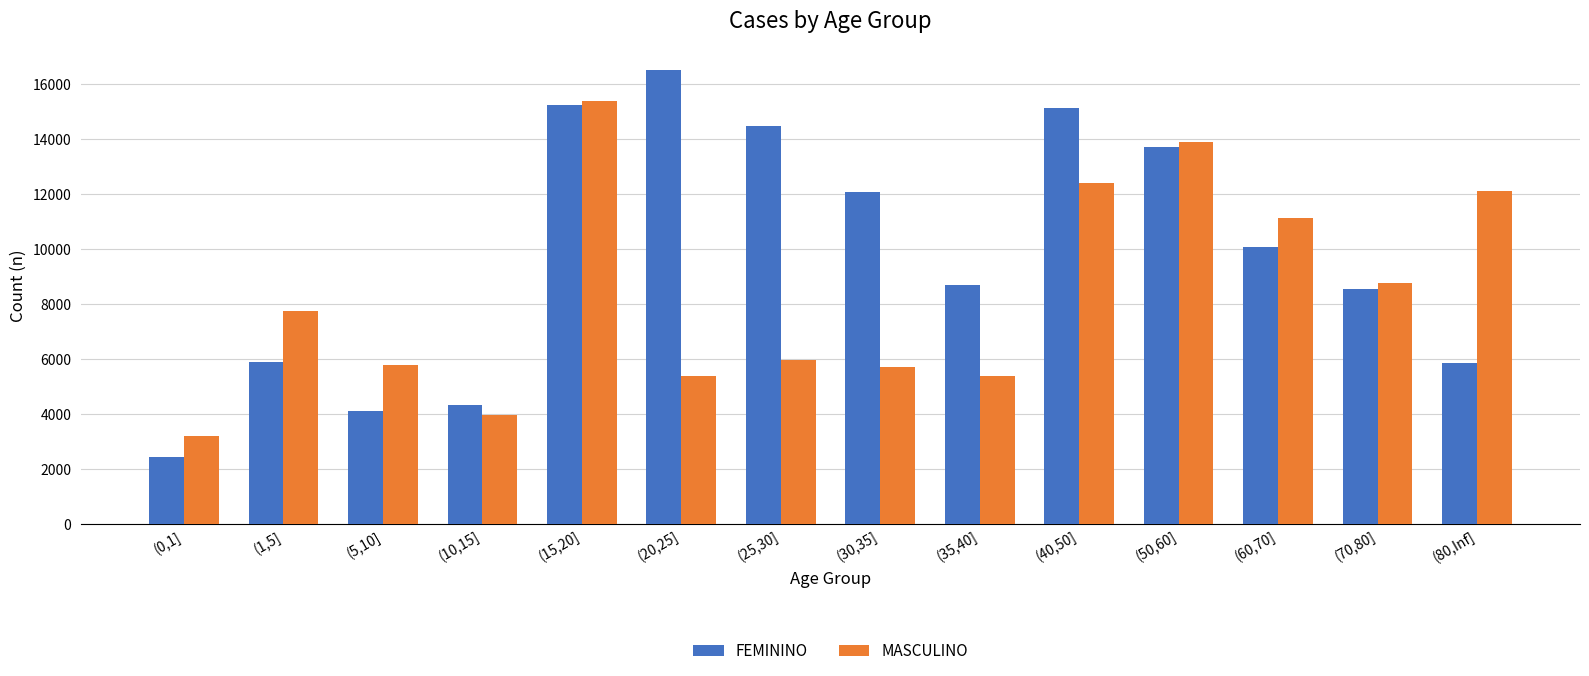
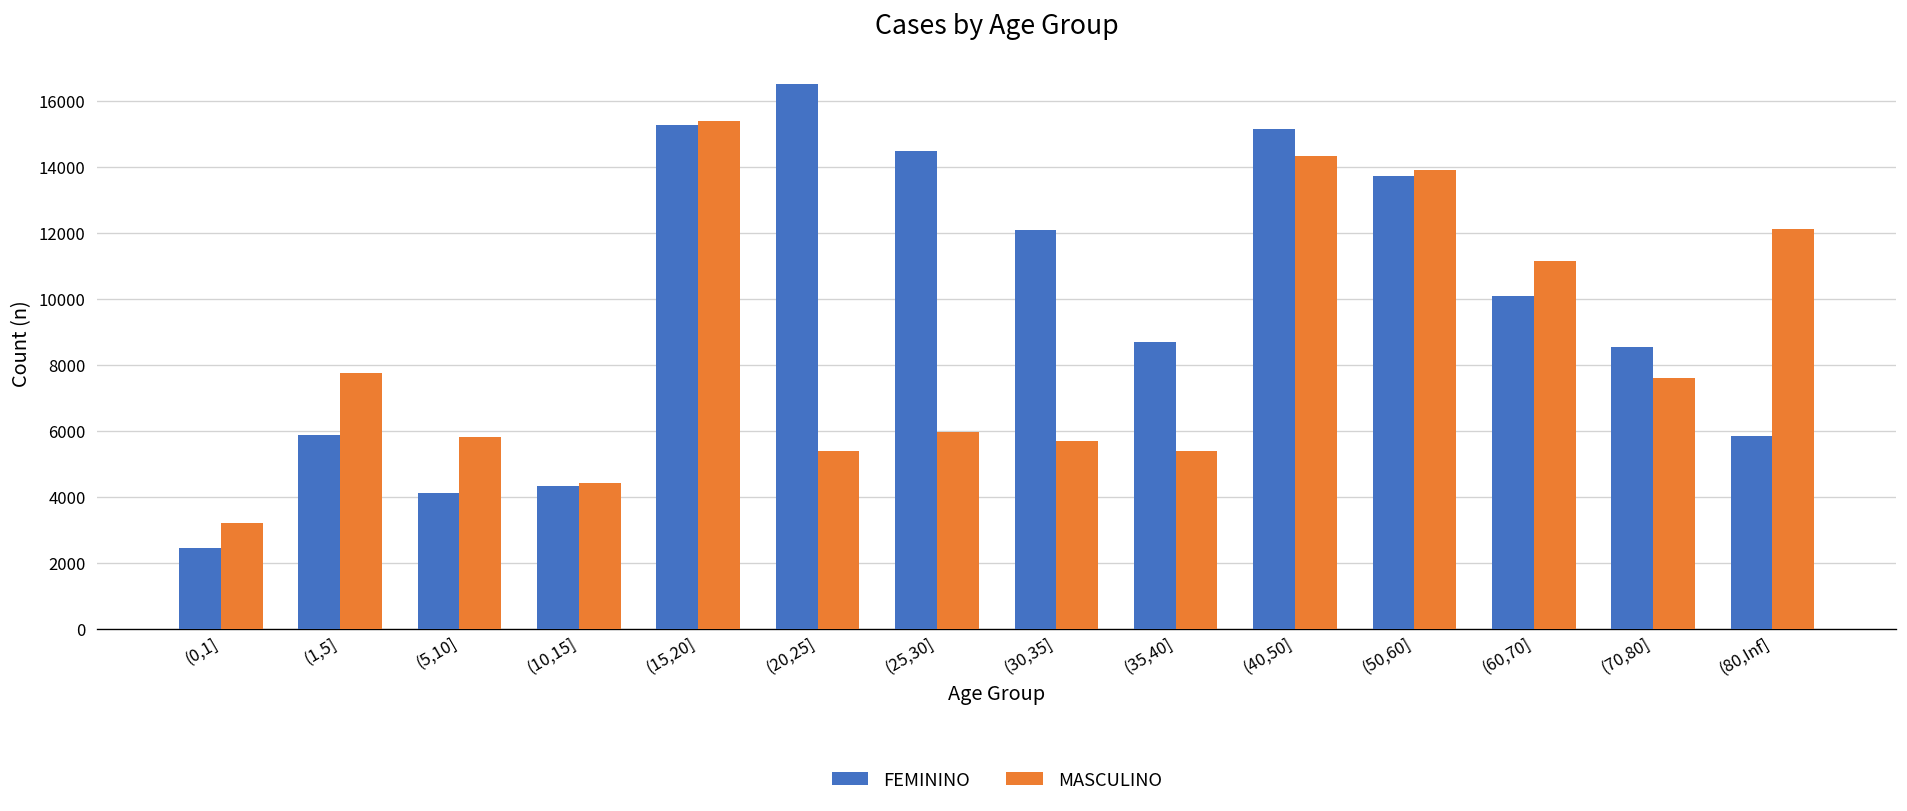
  {
    "FEMININO": {
      "(0,1]": 2400,
      "(1,5]": 5900,
      "(5,10]": 4100,
      "(10,15]": 4300,
      "(15,20]": 15300,
      "(20,25]": 16500,
      "(25,30]": 14500,
      "(30,35]": 12100,
      "(35,40]": 8700,
      "(40,50]": 15100,
      "(50,60]": 13700,
      "(60,70]": 10100,
      "(70,80]": 8600,
      "(80,Inf]": 5900
    },
    "MASCULINO": {
      "(0,1]": 3200,
      "(1,5]": 7800,
      "(5,10]": 5800,
-     "(10,15]": 4000,
+     "(10,15]": 4400,
      "(15,20]": 15400,
      "(20,25]": 5400,
      "(25,30]": 6000,
      "(30,35]": 5700,
      "(35,40]": 5400,
-     "(40,50]": 12400,
+     "(40,50]": 14300,
      "(50,60]": 13900,
      "(60,70]": 11200,
-     "(70,80]": 8800,
+     "(70,80]": 7600,
      "(80,Inf]": 12100
    }
  }
